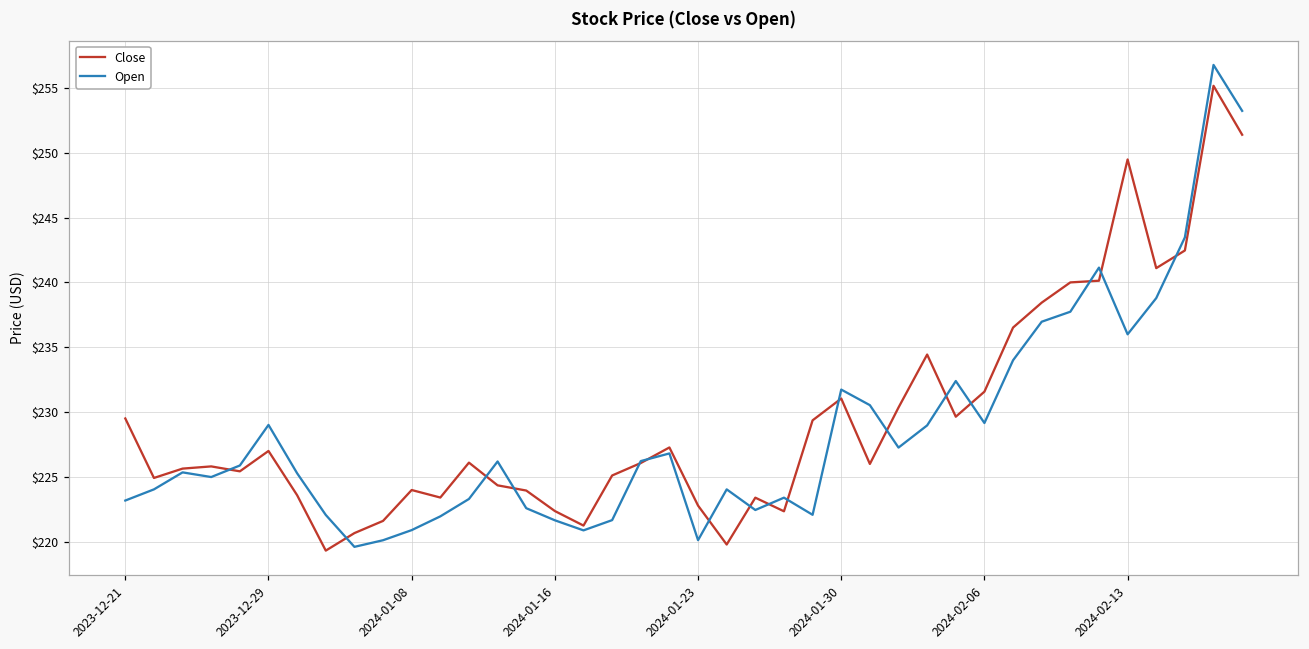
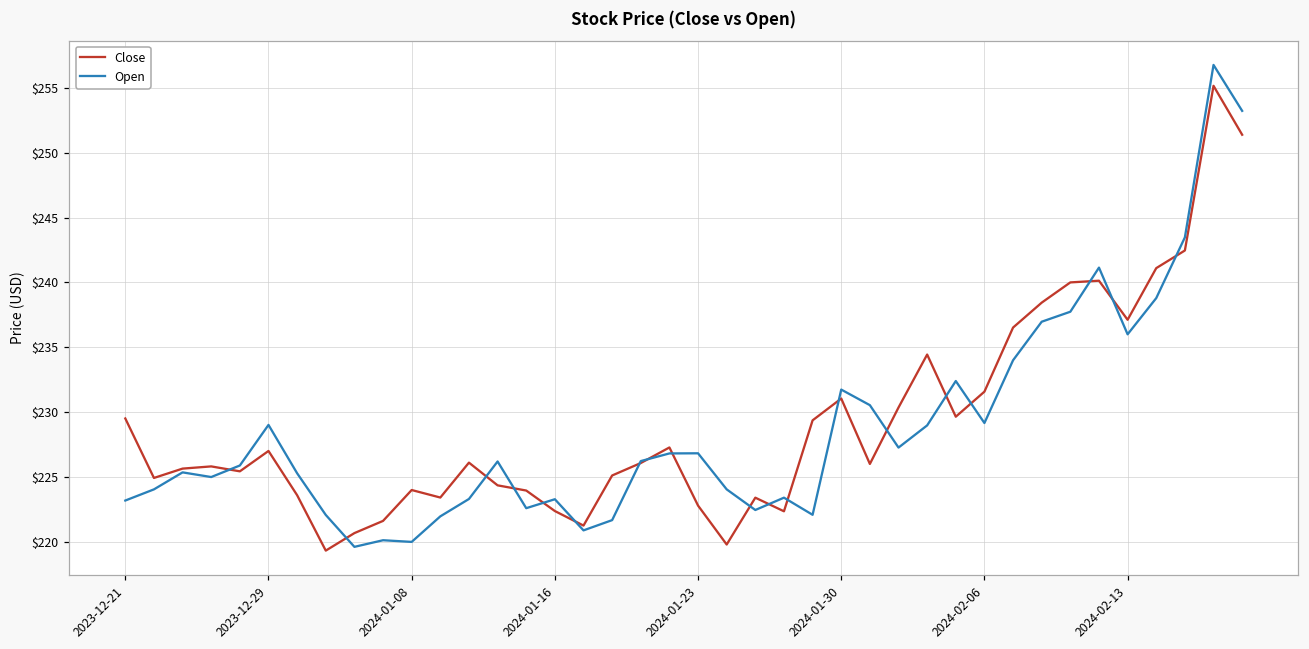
  {
    "Close": {
      "2023-12-21": "$229.5",
      "2023-12-29": "$227.0",
      "2024-01-08": "$224.0",
      "2024-01-16": "$222.4",
      "2024-01-23": "$222.8",
      "2024-01-30": "$231.1",
      "2024-02-06": "$231.6",
-     "2024-02-13": "$249.5"
+     "2024-02-13": "$237.1"
    },
    "Open": {
      "2023-12-21": "$223.2",
      "2023-12-29": "$229.0",
-     "2024-01-08": "$220.9",
-     "2024-01-16": "$221.7",
-     "2024-01-23": "$220.1",
+     "2024-01-08": "$220.0",
+     "2024-01-16": "$223.3",
+     "2024-01-23": "$226.8",
      "2024-01-30": "$231.7",
      "2024-02-06": "$229.2",
      "2024-02-13": "$236.0"
    }
  }
